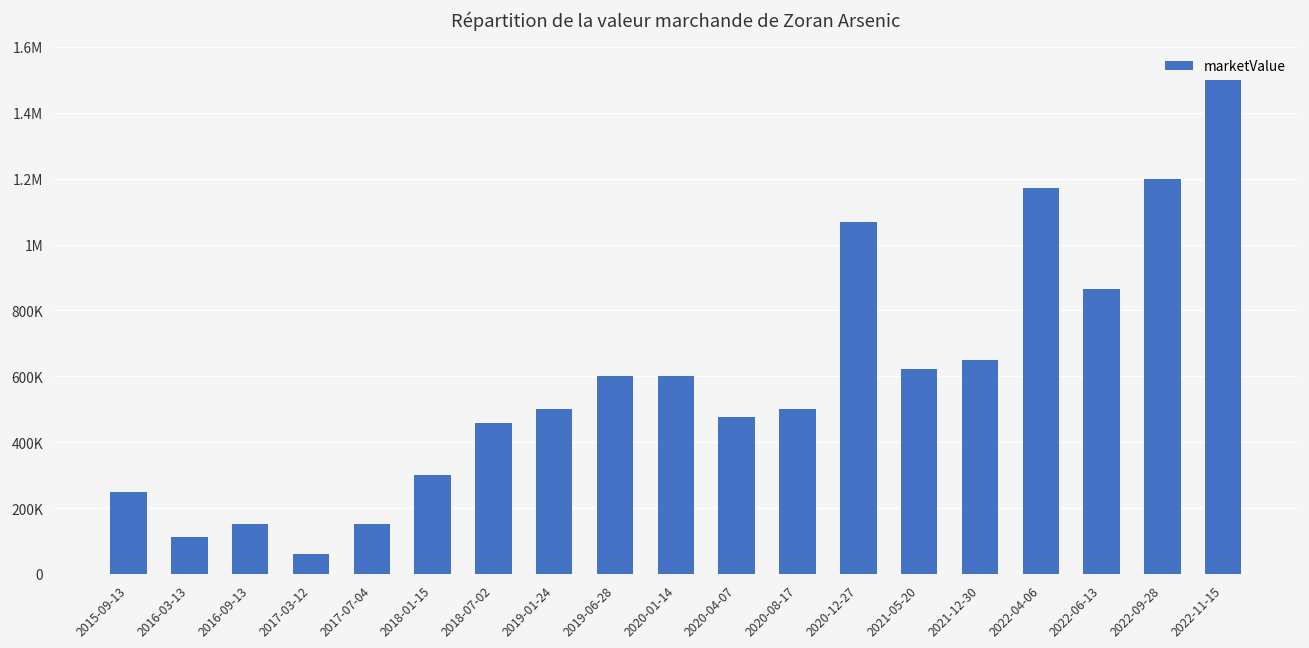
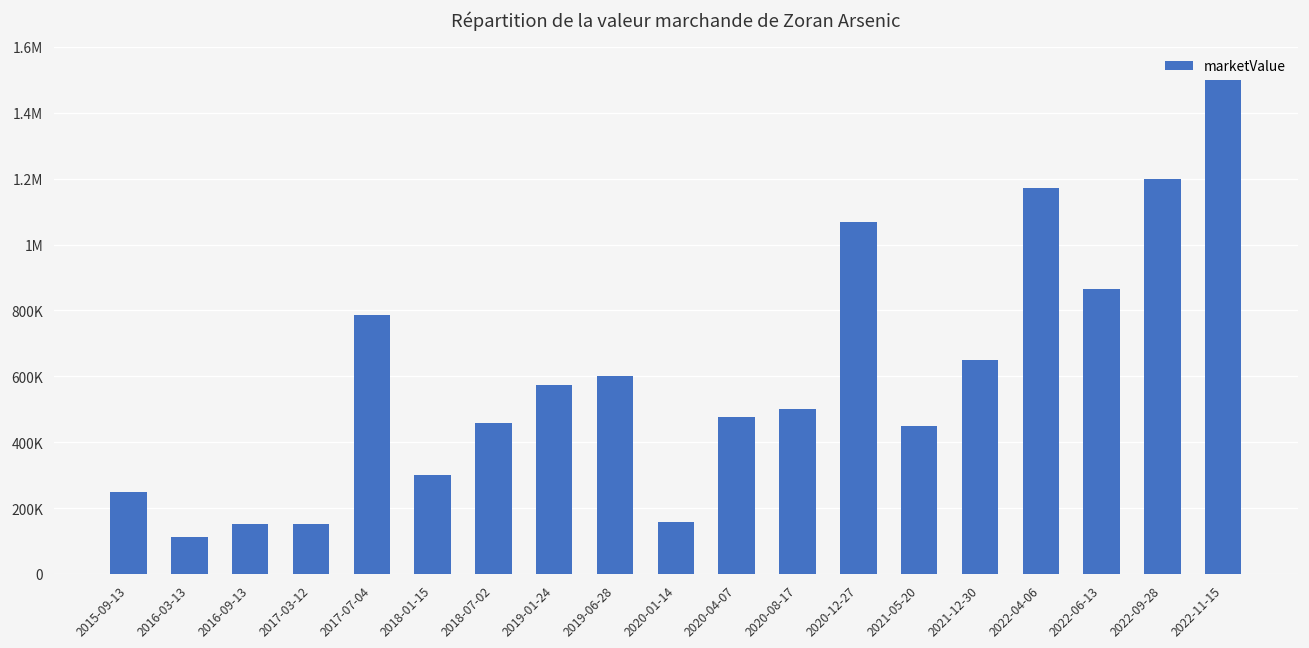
  {
    "2015-09-13": 250000,
    "2016-03-13": 110000,
    "2016-09-13": 150000,
-   "2017-03-12": 60000,
-   "2017-07-04": 150000,
+   "2017-03-12": 150000,
+   "2017-07-04": 790000,
    "2018-01-15": 300000,
    "2018-07-02": 460000,
-   "2019-01-24": 500000,
+   "2019-01-24": 570000,
    "2019-06-28": 600000,
-   "2020-01-14": 600000,
+   "2020-01-14": 160000,
    "2020-04-07": 480000,
    "2020-08-17": 500000,
    "2020-12-27": 1070000,
-   "2021-05-20": 620000,
+   "2021-05-20": 450000,
    "2021-12-30": 650000,
    "2022-04-06": 1170000,
    "2022-06-13": 870000,
    "2022-09-28": 1200000,
    "2022-11-15": 1500000
  }
